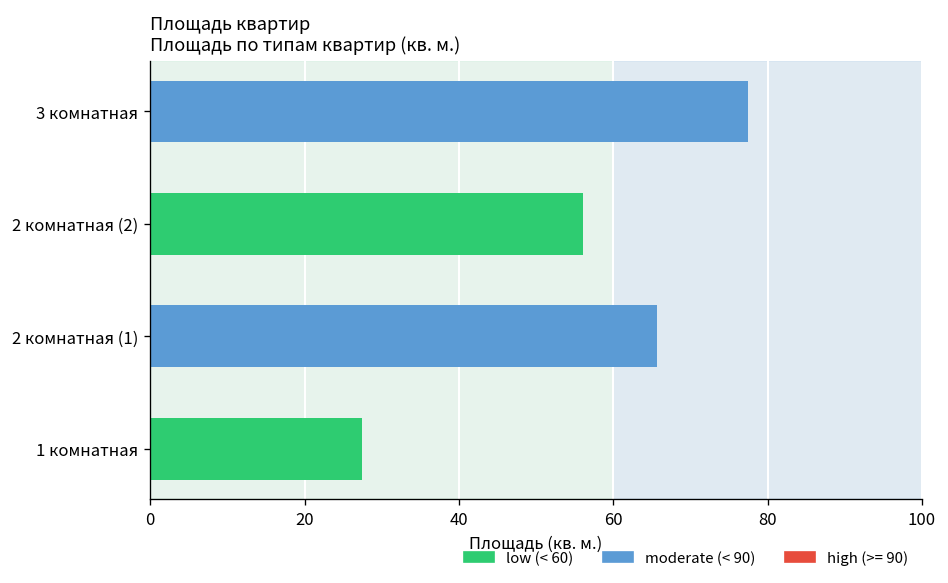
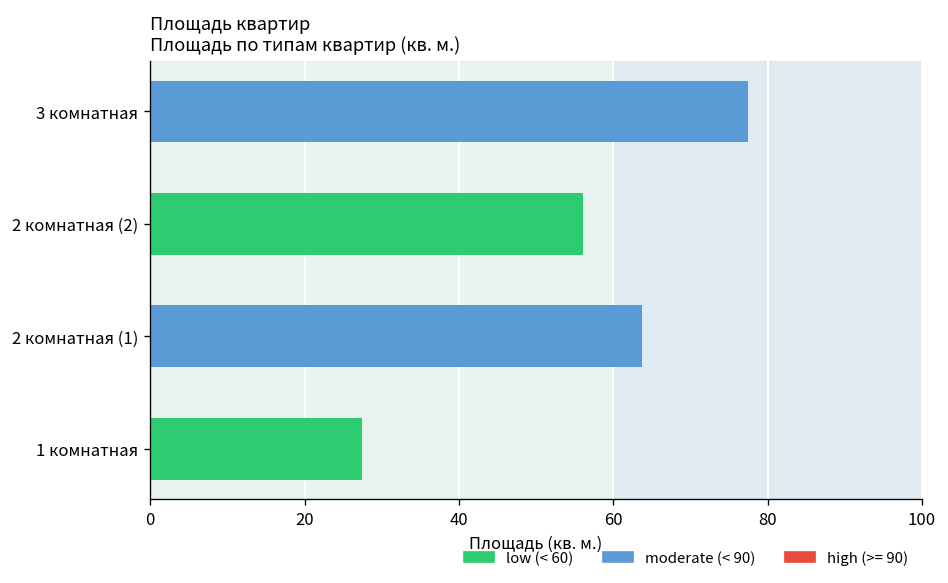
  {
    "3 комнатная": 78,
    "2 комнатная (2)": 56,
-   "2 комнатная (1)": 66,
+   "2 комнатная (1)": 64,
    "1 комнатная": 28
  }
